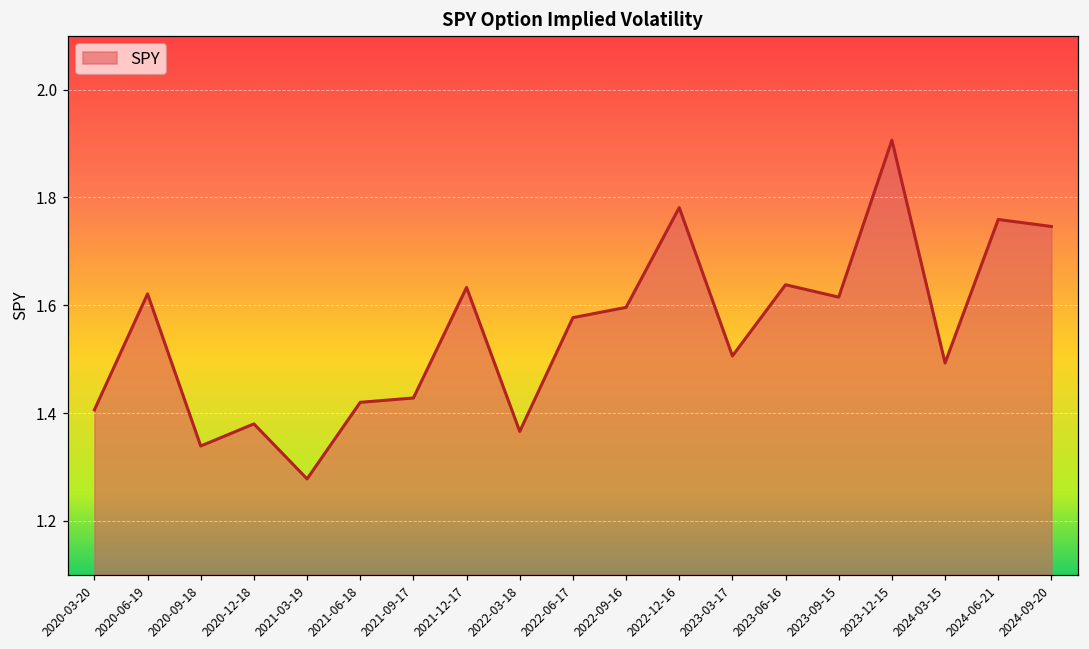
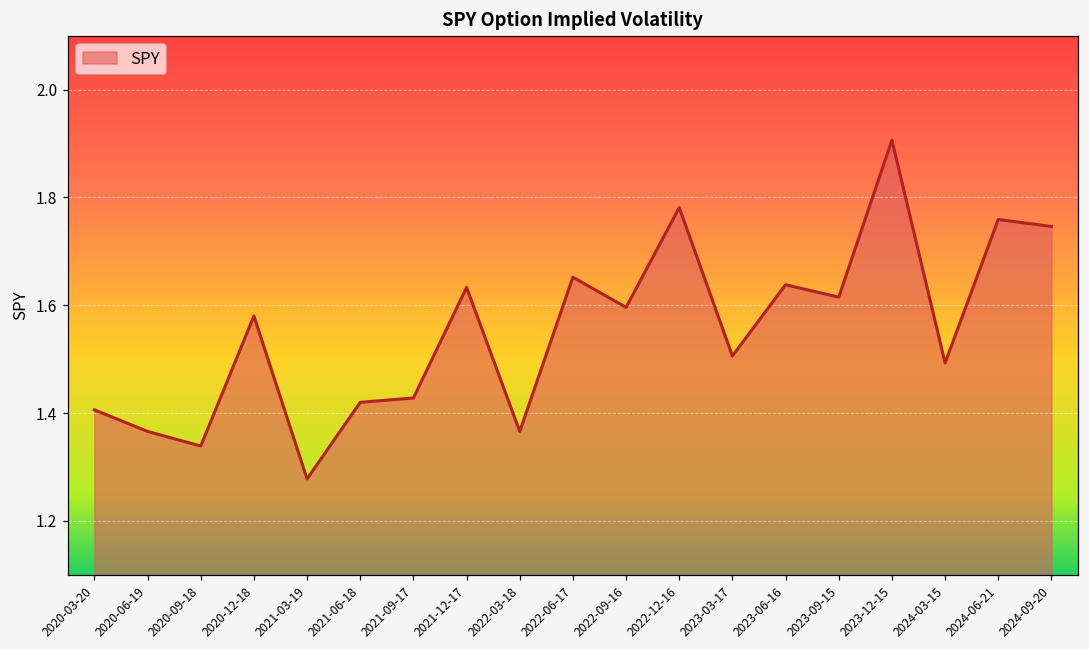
  {
    "2020-03-20": 1.41,
-   "2020-06-19": 1.62,
+   "2020-06-19": 1.37,
    "2020-09-18": 1.34,
-   "2020-12-18": 1.38,
+   "2020-12-18": 1.58,
    "2021-03-19": 1.28,
    "2021-06-18": 1.42,
    "2021-09-17": 1.43,
    "2021-12-17": 1.63,
    "2022-03-18": 1.37,
-   "2022-06-17": 1.58,
+   "2022-06-17": 1.65,
    "2022-09-16": 1.60,
    "2022-12-16": 1.78,
    "2023-03-17": 1.51,
    "2023-06-16": 1.64,
    "2023-09-15": 1.62,
    "2023-12-15": 1.91,
    "2024-03-15": 1.49,
    "2024-06-21": 1.76,
    "2024-09-20": 1.75
  }
